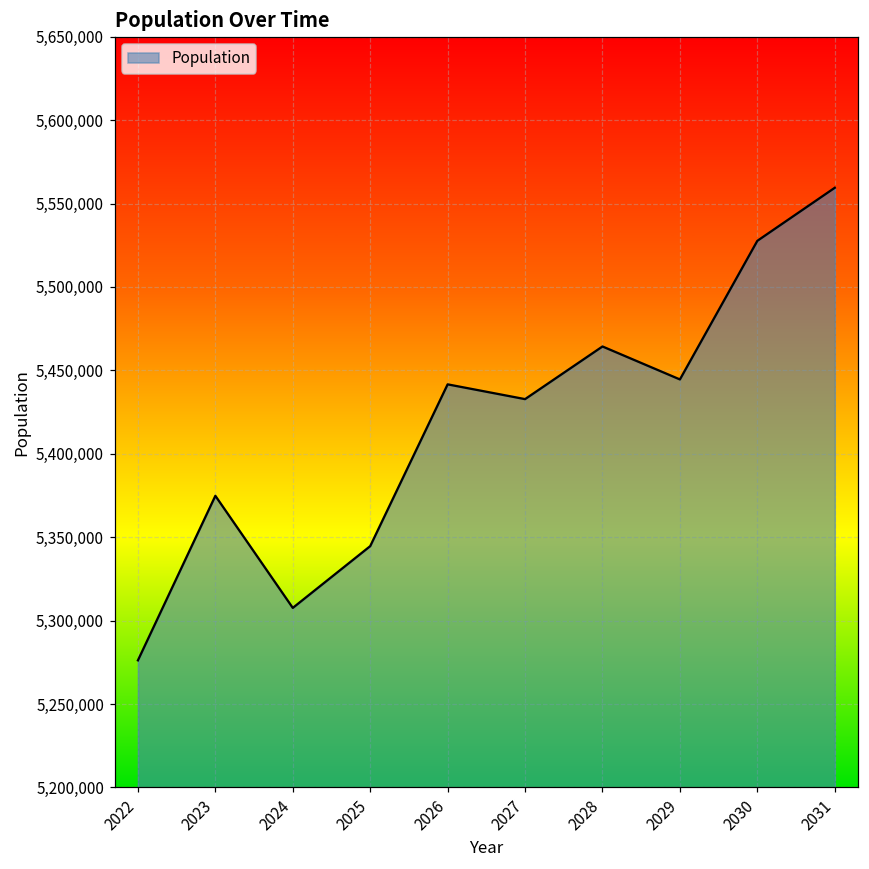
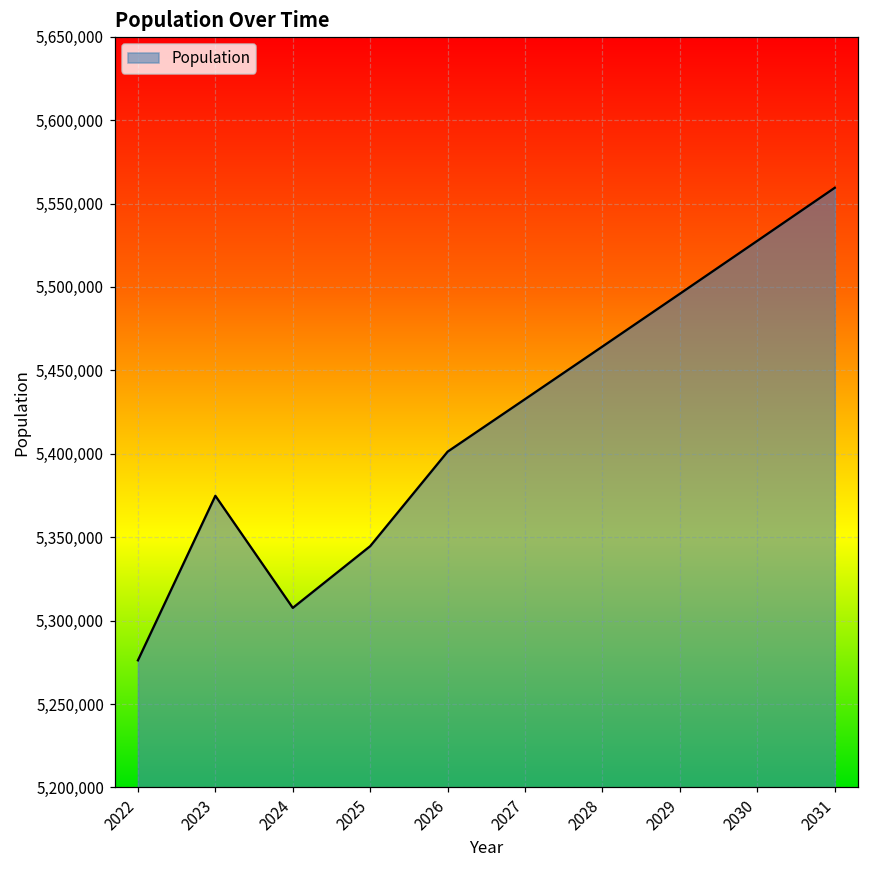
  {
    "2022": "5,276,000",
    "2023": "5,375,000",
    "2024": "5,308,000",
    "2025": "5,345,000",
-   "2026": "5,442,000",
+   "2026": "5,401,000",
    "2027": "5,433,000",
    "2028": "5,464,000",
-   "2029": "5,445,000",
+   "2029": "5,496,000",
    "2030": "5,528,000",
    "2031": "5,559,000"
  }
